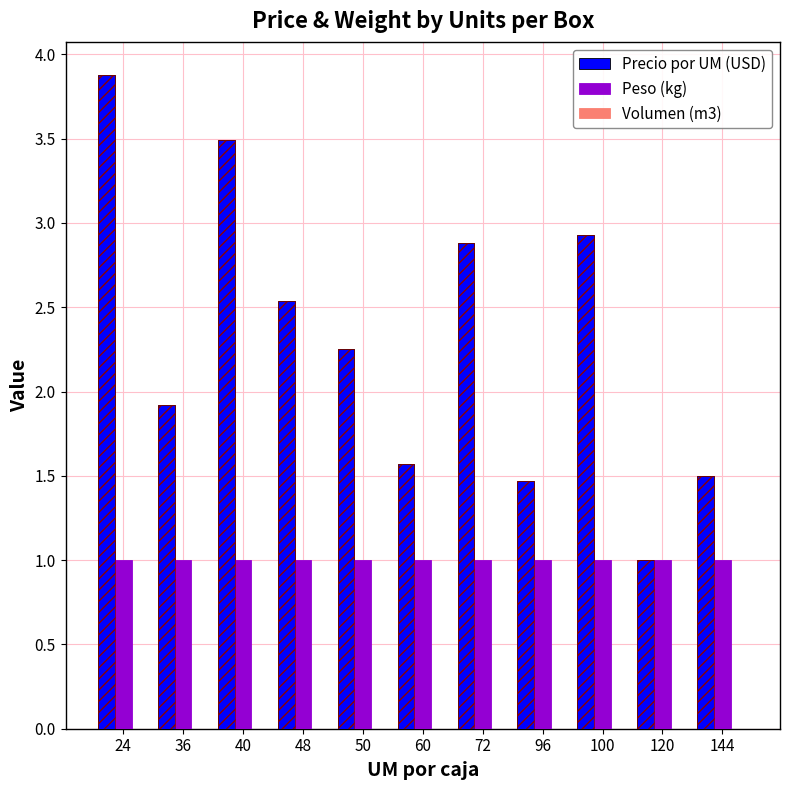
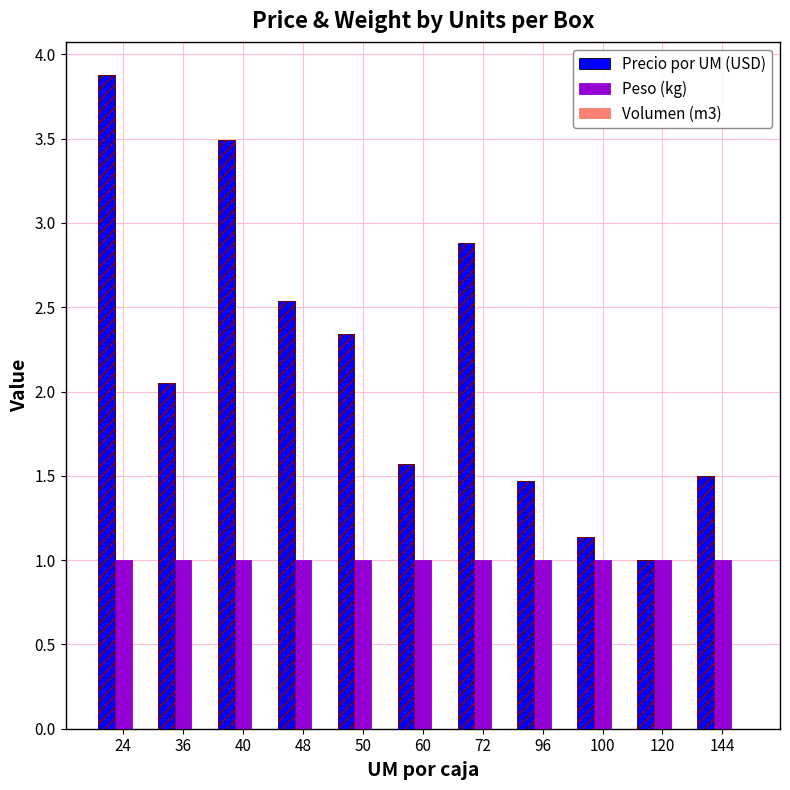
  {
    "Precio por UM (USD)": {
      "24": 3.88,
-     "36": 1.92,
+     "36": 2.05,
      "40": 3.49,
      "48": 2.54,
-     "50": 2.25,
+     "50": 2.34,
      "60": 1.57,
      "72": 2.88,
      "96": 1.47,
-     "100": 2.93,
+     "100": 1.14,
      "120": 1.00,
      "144": 1.50
    },
    "Peso (kg)": {
      "24": 1.00,
      "36": 1.00,
      "40": 1.00,
      "48": 1.00,
      "50": 1.00,
      "60": 1.00,
      "72": 1.00,
      "96": 1.00,
      "100": 1.00,
      "120": 1.00,
      "144": 1.00
    }
  }
